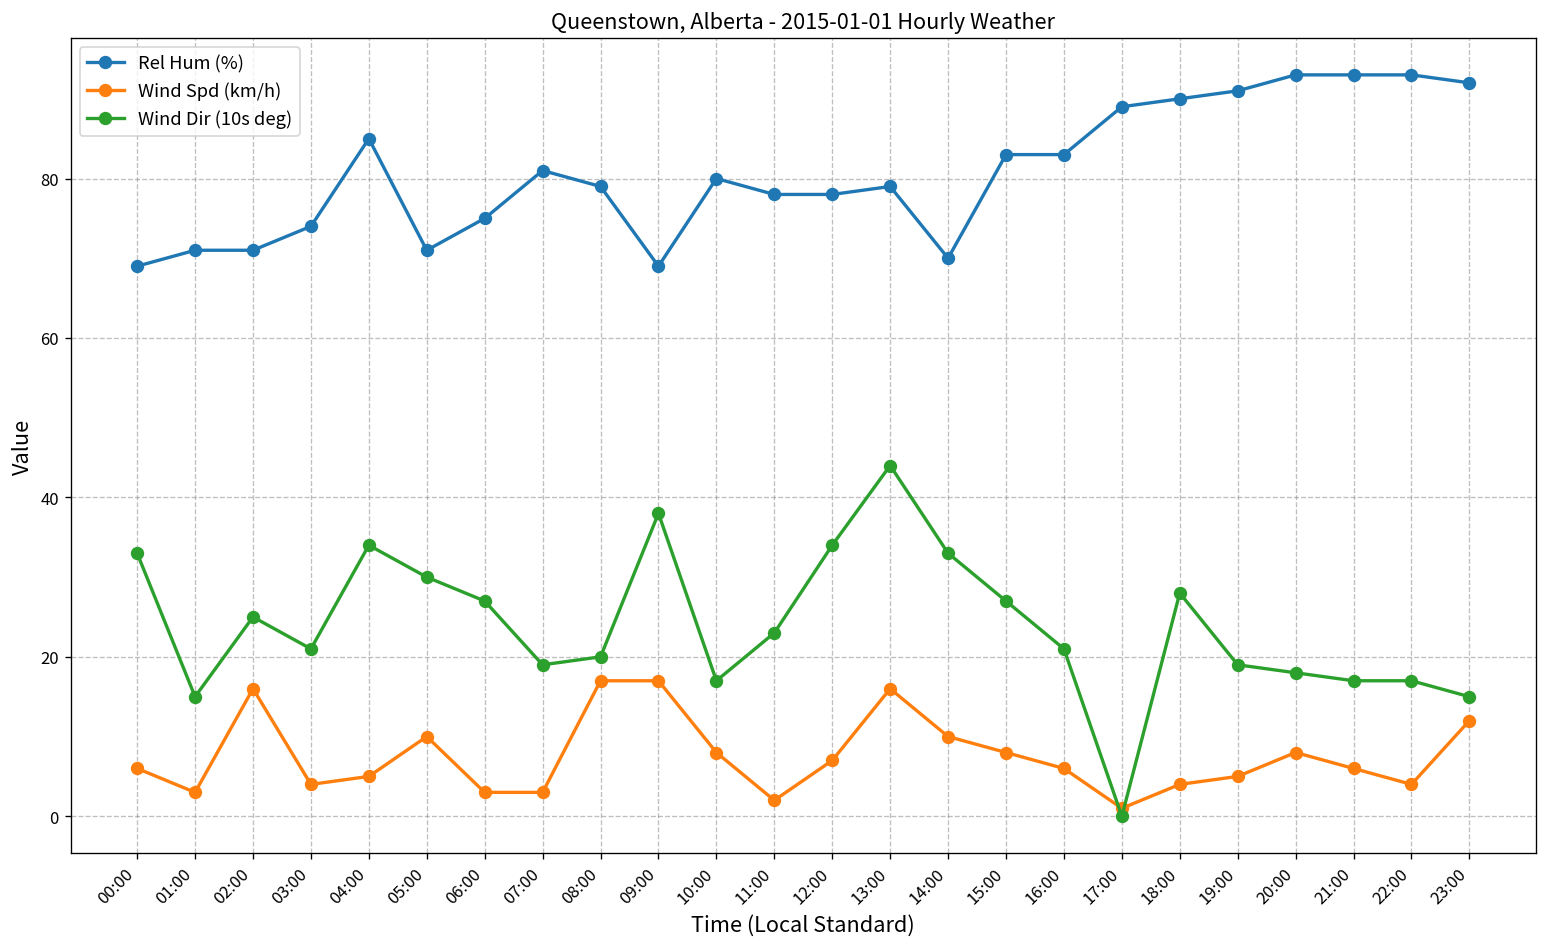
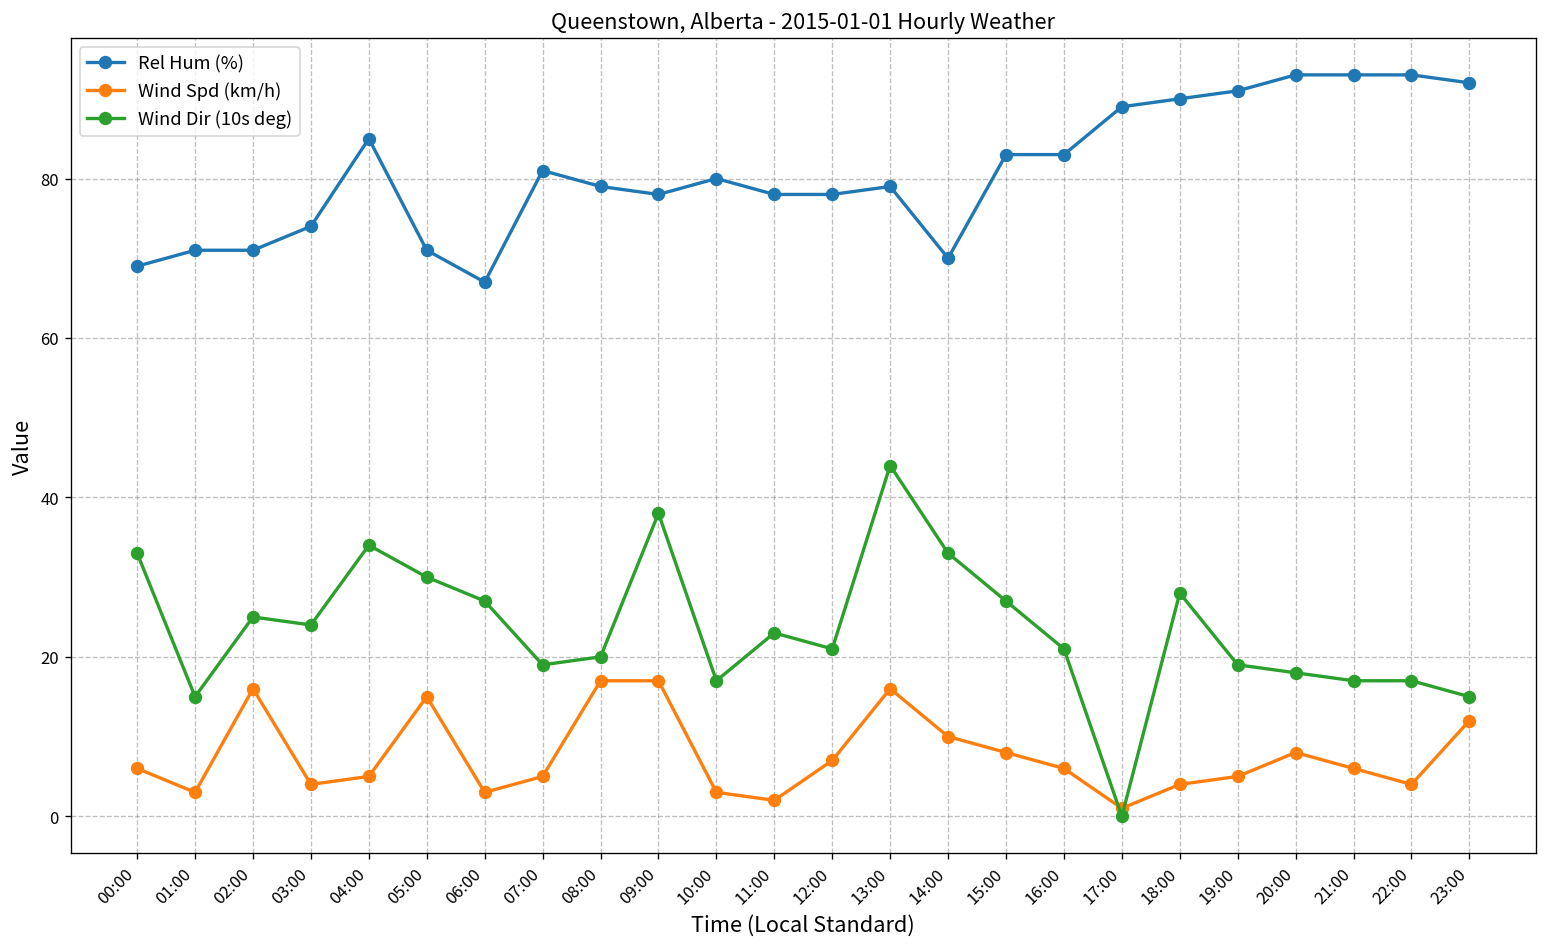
  {
    "Rel Hum (%)": {
      "00:00": 69,
      "01:00": 71,
      "02:00": 71,
      "03:00": 74,
      "04:00": 85,
      "05:00": 71,
-     "06:00": 75,
+     "06:00": 67,
      "07:00": 81,
      "08:00": 79,
-     "09:00": 69,
+     "09:00": 78,
      "10:00": 80,
      "11:00": 78,
      "12:00": 78,
      "13:00": 79,
      "14:00": 70,
      "15:00": 83,
      "16:00": 83,
      "17:00": 89,
      "18:00": 90,
      "19:00": 91,
      "20:00": 93,
      "21:00": 93,
      "22:00": 93,
      "23:00": 92
    },
    "Wind Spd (km/h)": {
      "00:00": 6,
      "01:00": 3,
      "02:00": 16,
      "03:00": 4,
      "04:00": 5,
-     "05:00": 10,
+     "05:00": 15,
      "06:00": 3,
-     "07:00": 3,
+     "07:00": 5,
      "08:00": 17,
      "09:00": 17,
-     "10:00": 8,
+     "10:00": 3,
      "11:00": 2,
      "12:00": 7,
      "13:00": 16,
      "14:00": 10,
      "15:00": 8,
      "16:00": 6,
      "17:00": 1,
      "18:00": 4,
      "19:00": 5,
      "20:00": 8,
      "21:00": 6,
      "22:00": 4,
      "23:00": 12
    },
    "Wind Dir (10s deg)": {
      "00:00": 33,
      "01:00": 15,
      "02:00": 25,
-     "03:00": 21,
+     "03:00": 24,
      "04:00": 34,
      "05:00": 30,
      "06:00": 27,
      "07:00": 19,
      "08:00": 20,
      "09:00": 38,
      "10:00": 17,
      "11:00": 23,
-     "12:00": 34,
+     "12:00": 21,
      "13:00": 44,
      "14:00": 33,
      "15:00": 27,
      "16:00": 21,
      "17:00": 0,
      "18:00": 28,
      "19:00": 19,
      "20:00": 18,
      "21:00": 17,
      "22:00": 17,
      "23:00": 15
    }
  }
